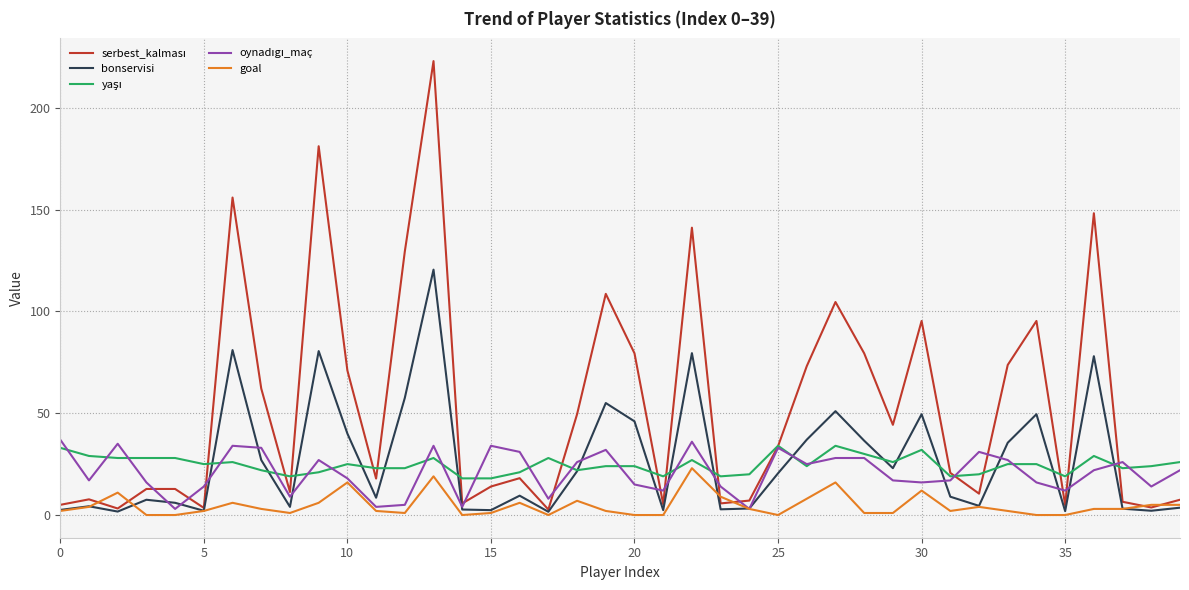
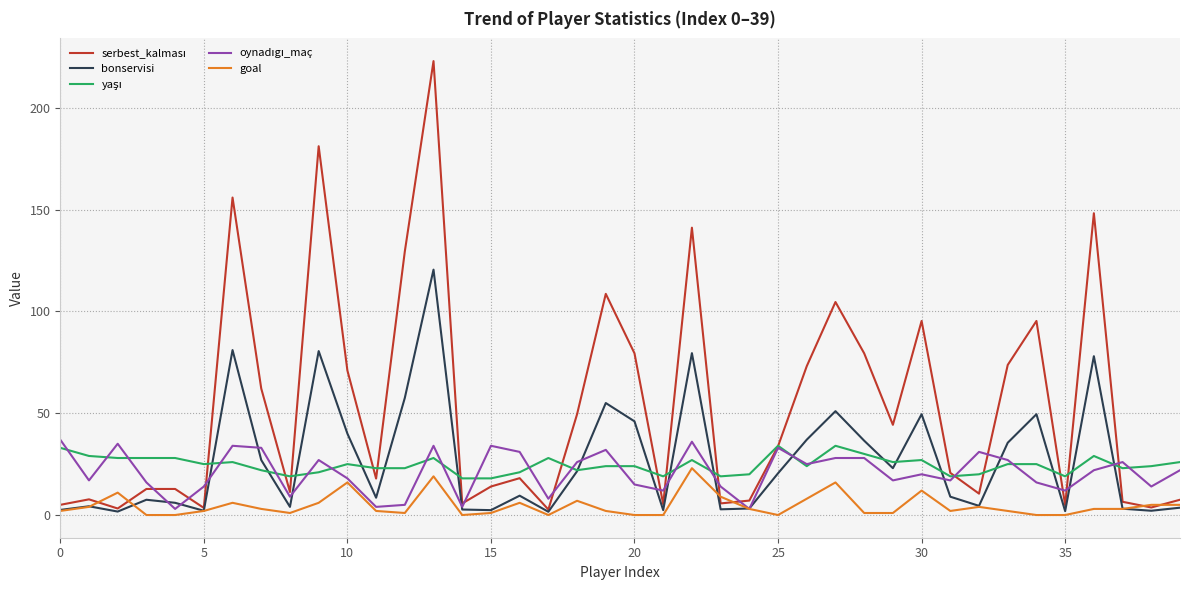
  {
    "serbest_kalması": {
      "0": 5,
      "5": 4,
      "10": 71,
      "15": 14,
      "20": 79,
      "30": 95,
      "35": 5
    },
    "bonservisi": {
      "10": 40,
      "15": 2,
      "20": 46,
      "25": 21,
      "30": 50,
      "35": 2
    },
    "yaşı": {
      "0": 33,
      "5": 25,
      "10": 25,
      "15": 18,
      "20": 24,
-     "30": 32,
+     "30": 27,
      "35": 19
    },
    "oynadıgı_maç": {
      "0": 37,
      "5": 14,
      "10": 18,
      "15": 34,
      "20": 15,
-     "30": 16,
+     "30": 20,
      "35": 12
    },
    "goal": {
      "10": 16,
      "15": 1,
      "20": 0,
      "25": 0,
      "30": 12,
      "35": 0
    }
  }
